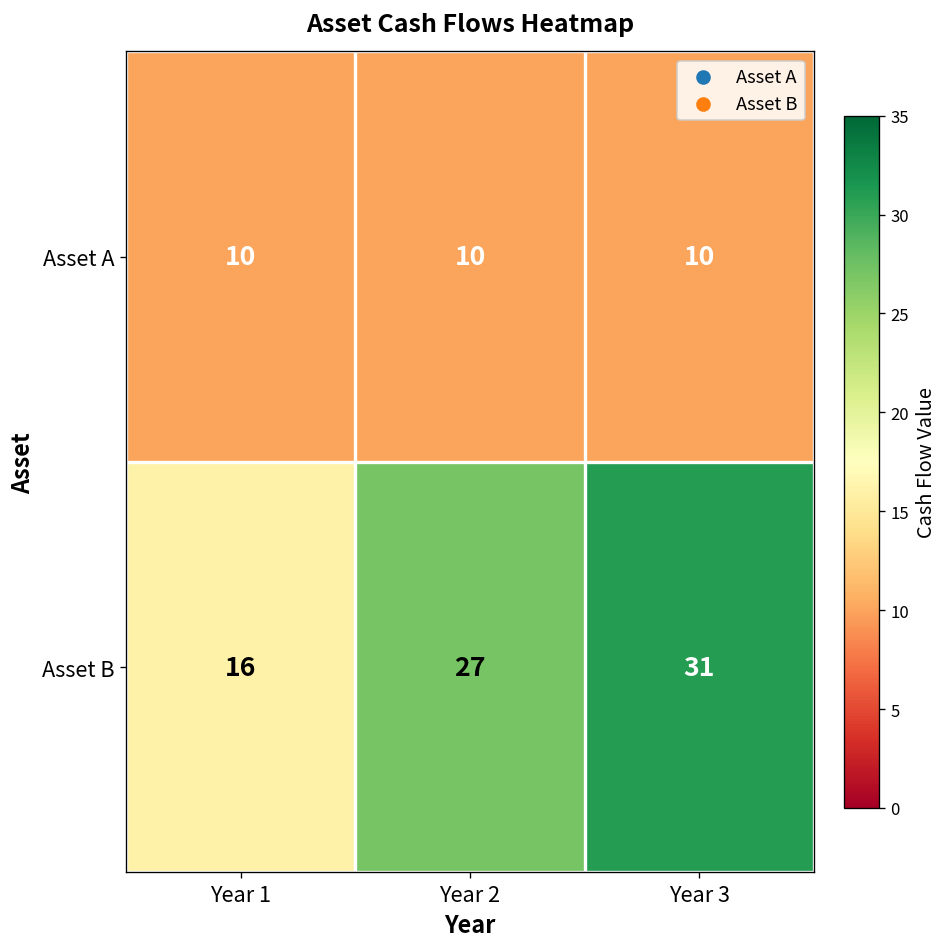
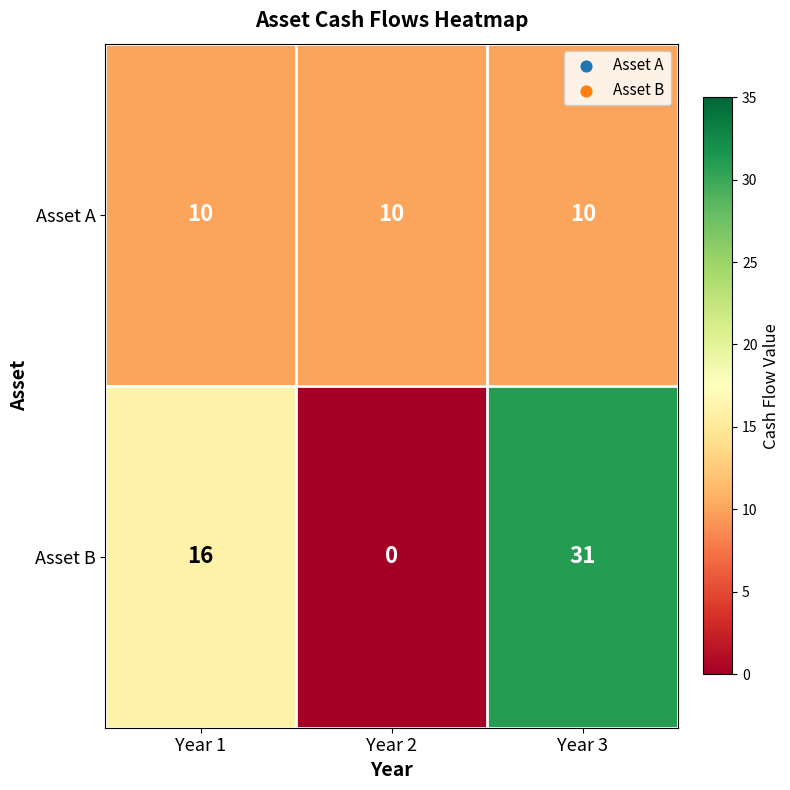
  {
    "Asset A": {
      "Year 1": 10,
      "Year 2": 10,
      "Year 3": 10
    },
    "Asset B": {
      "Year 1": 16,
-     "Year 2": 27,
+     "Year 2": 0,
      "Year 3": 31
    }
  }
